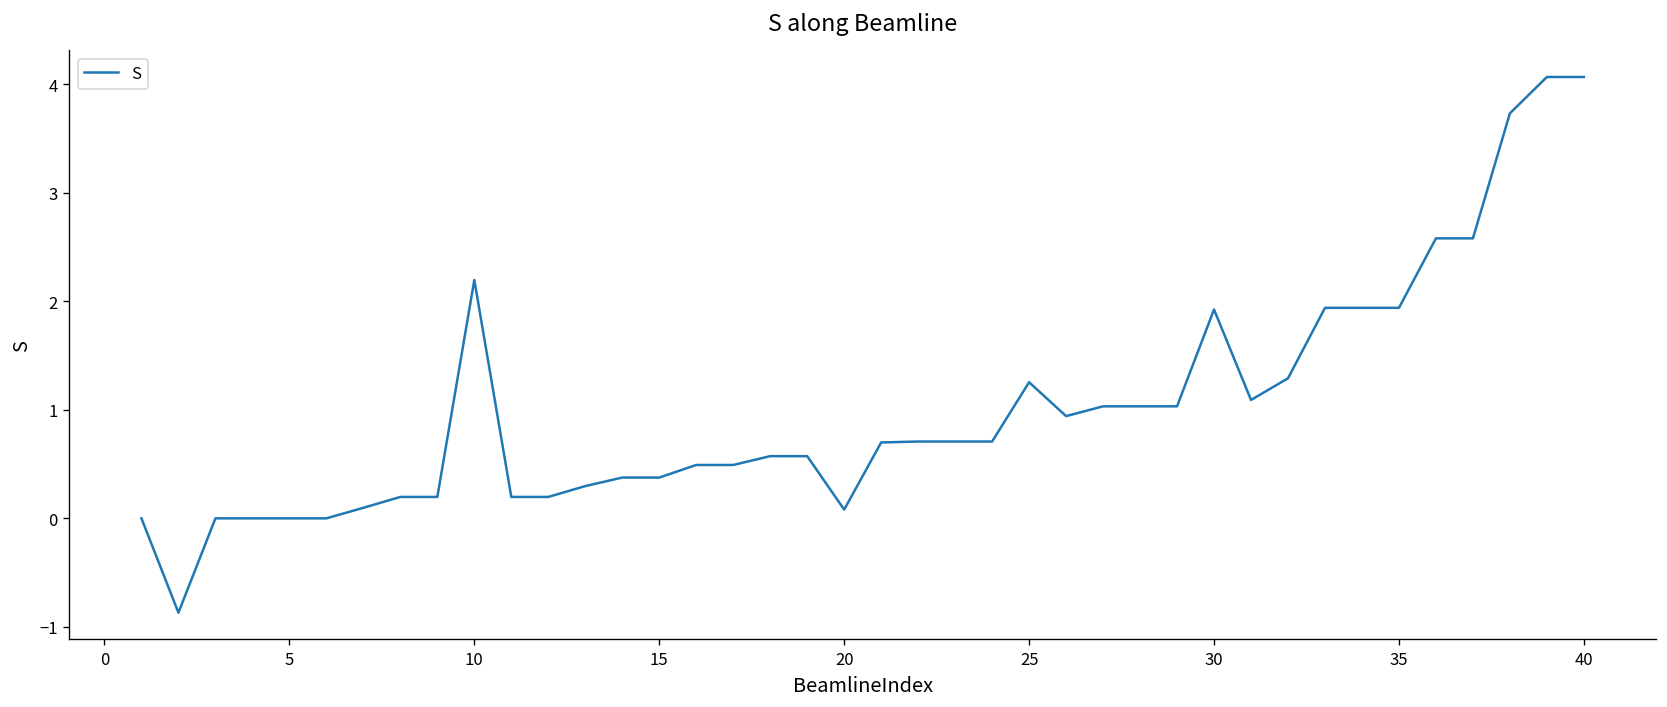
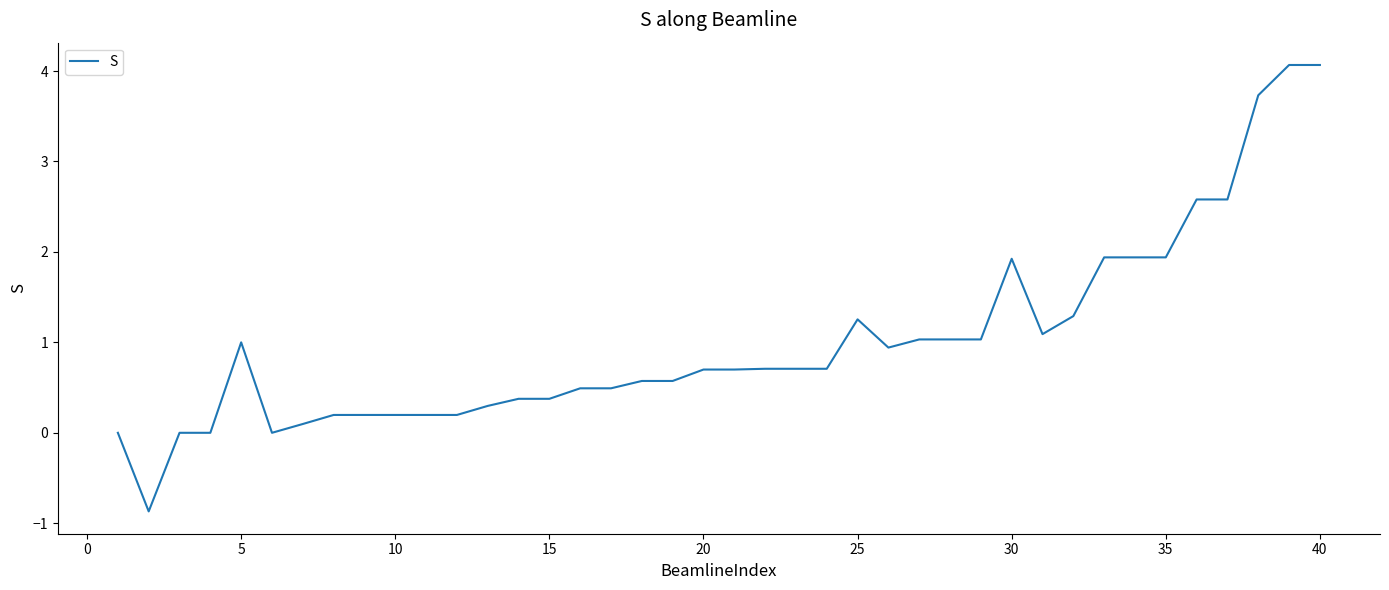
  {
-   "5": 0,
-   "10": 2.2,
+   "5": 1,
+   "10": 0.2,
    "15": 0.4,
-   "20": 0.1,
+   "20": 0.7,
    "25": 1.3,
    "30": 1.9,
    "35": 1.9,
    "40": 4.1
  }
